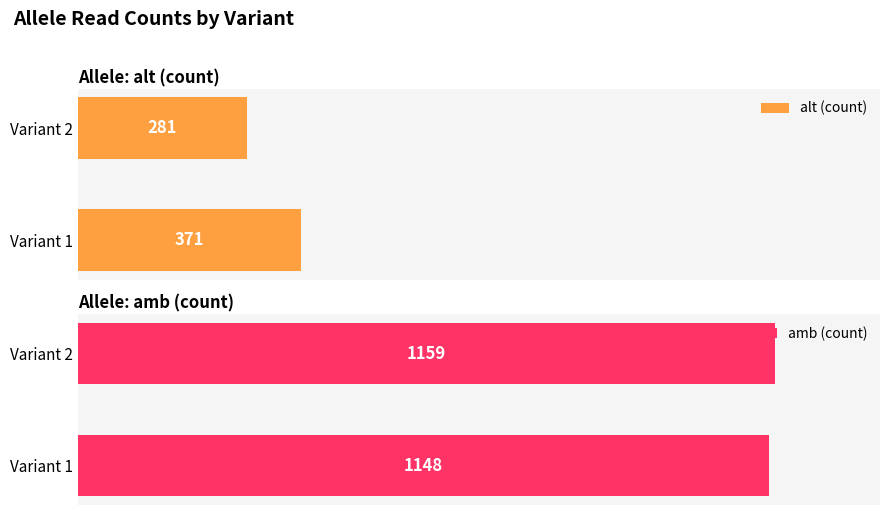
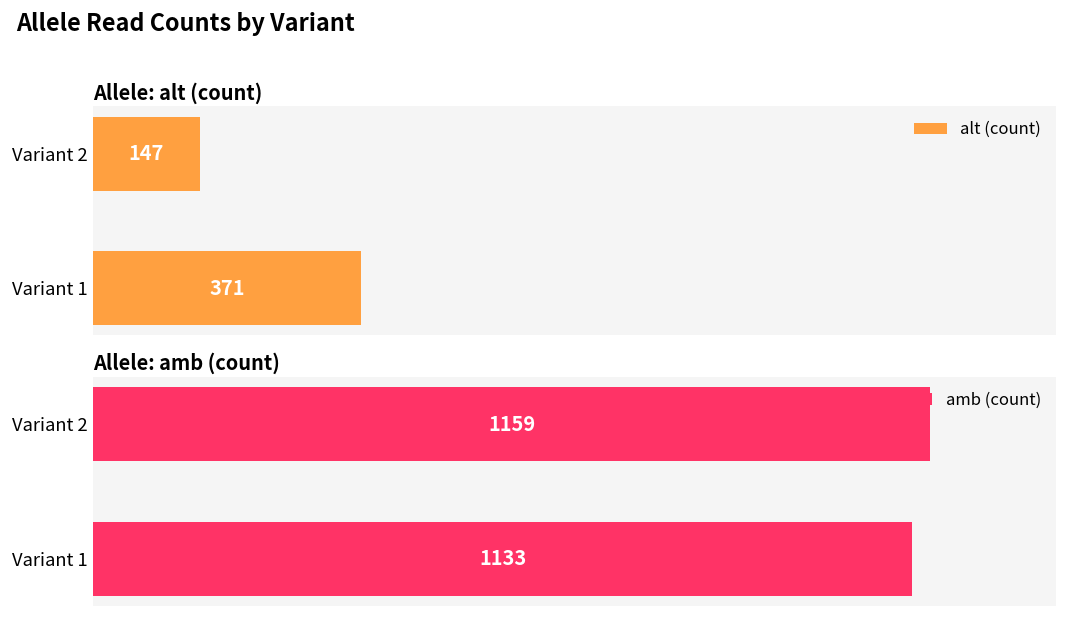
  {
    "Allele: alt (count)": {
-     "Variant 2": 281,
+     "Variant 2": 147,
      "Variant 1": 371
    },
    "Allele: amb (count)": {
      "Variant 2": 1159,
-     "Variant 1": 1148
+     "Variant 1": 1133
    }
  }
